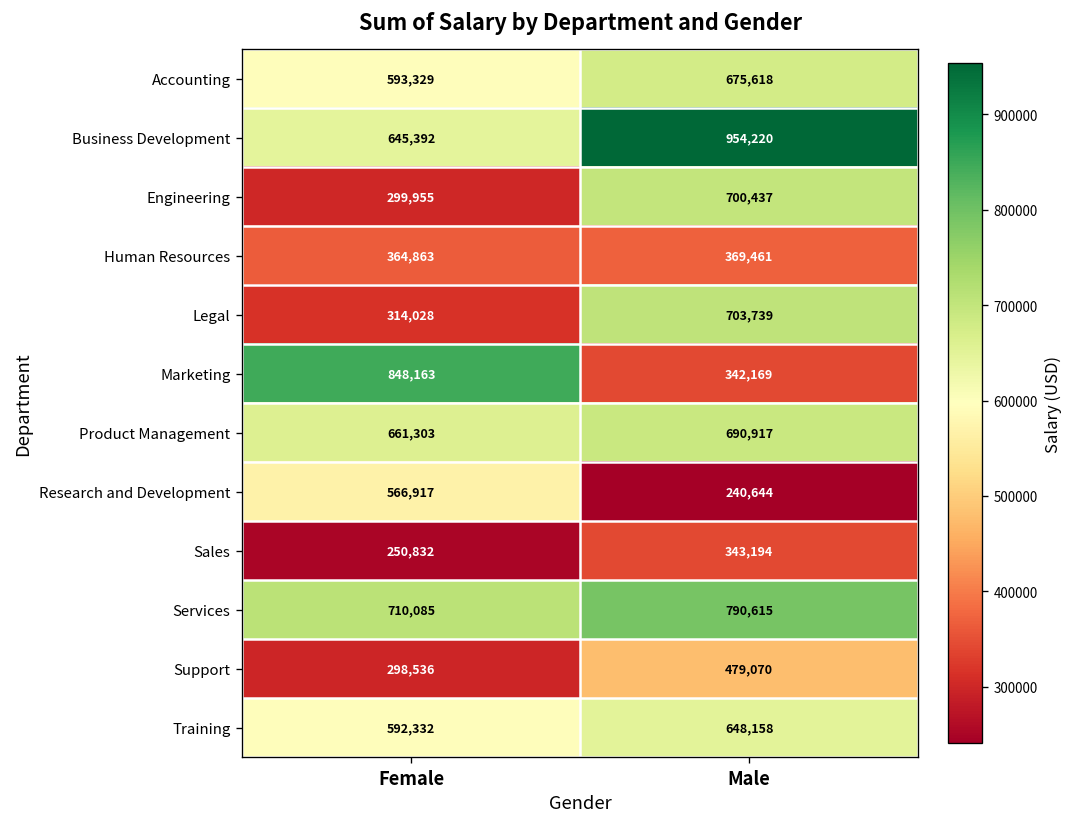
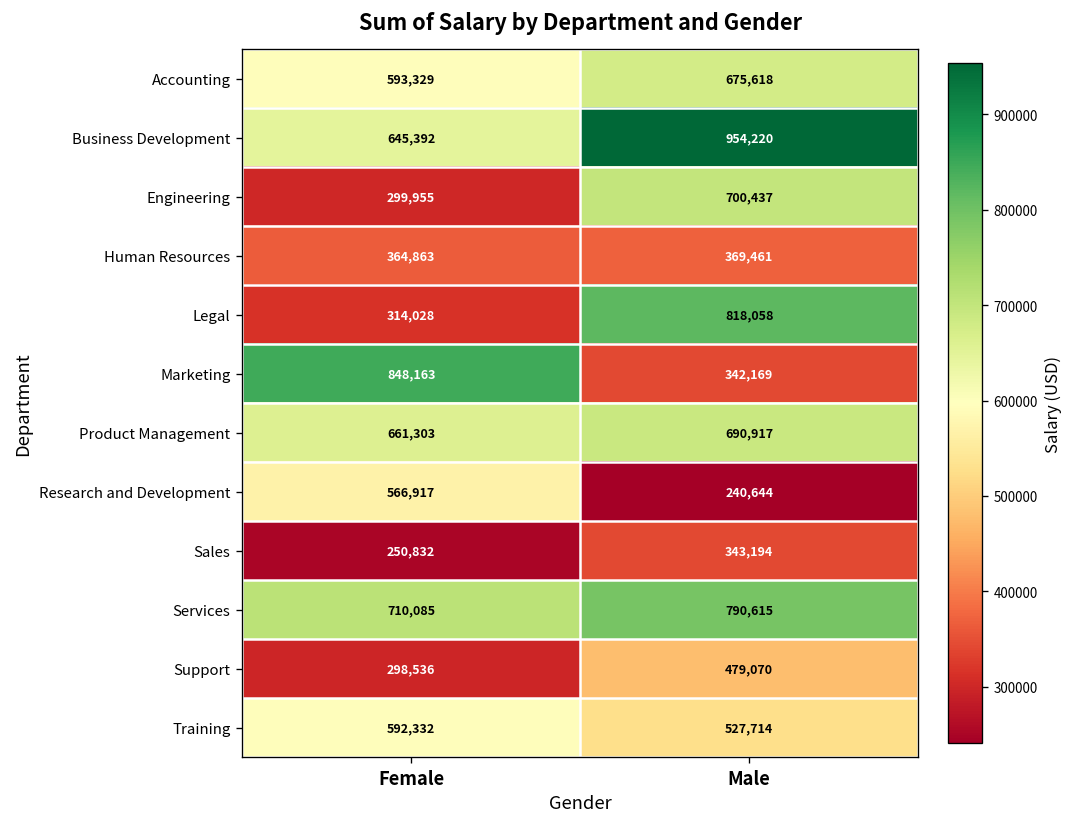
  {
    "Accounting": {
      "Female": "593,329",
      "Male": "675,618"
    },
    "Business Development": {
      "Female": "645,392",
      "Male": "954,220"
    },
    "Engineering": {
      "Female": "299,955",
      "Male": "700,437"
    },
    "Human Resources": {
      "Female": "364,863",
      "Male": "369,461"
    },
    "Legal": {
      "Female": "314,028",
-     "Male": "703,739"
+     "Male": "818,058"
    },
    "Marketing": {
      "Female": "848,163",
      "Male": "342,169"
    },
    "Product Management": {
      "Female": "661,303",
      "Male": "690,917"
    },
    "Research and Development": {
      "Female": "566,917",
      "Male": "240,644"
    },
    "Sales": {
      "Female": "250,832",
      "Male": "343,194"
    },
    "Services": {
      "Female": "710,085",
      "Male": "790,615"
    },
    "Support": {
      "Female": "298,536",
      "Male": "479,070"
    },
    "Training": {
      "Female": "592,332",
-     "Male": "648,158"
+     "Male": "527,714"
    }
  }
